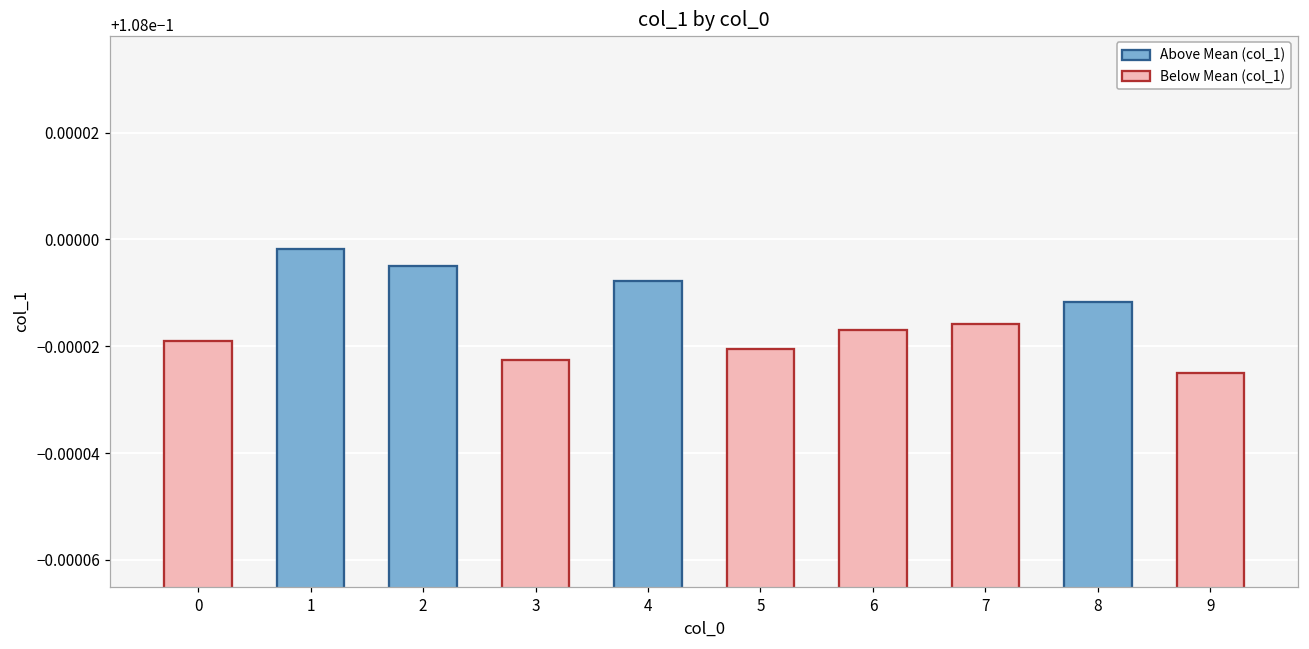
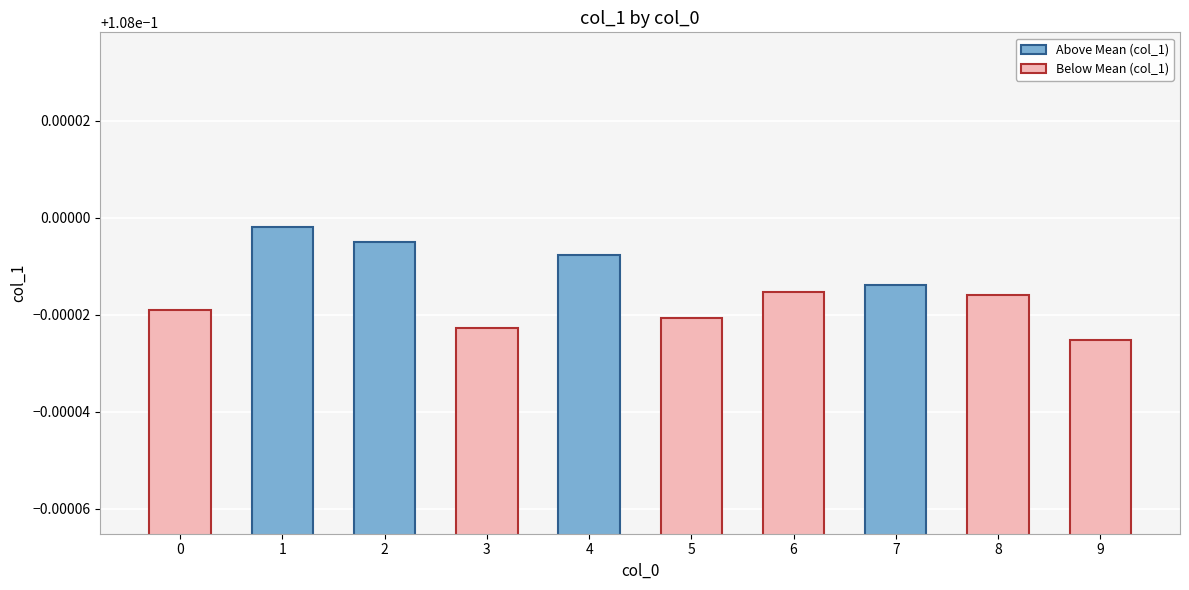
  {
    "0": 0.107981,
    "1": 0.107998,
    "2": 0.107995,
    "3": 0.107977,
    "4": 0.107992,
    "5": 0.107979,
-   "6": 0.107983,
-   "7": 0.107984,
-   "8": 0.107988,
+   "6": 0.107985,
+   "7": 0.107986,
+   "8": 0.107984,
    "9": 0.107975
  }
